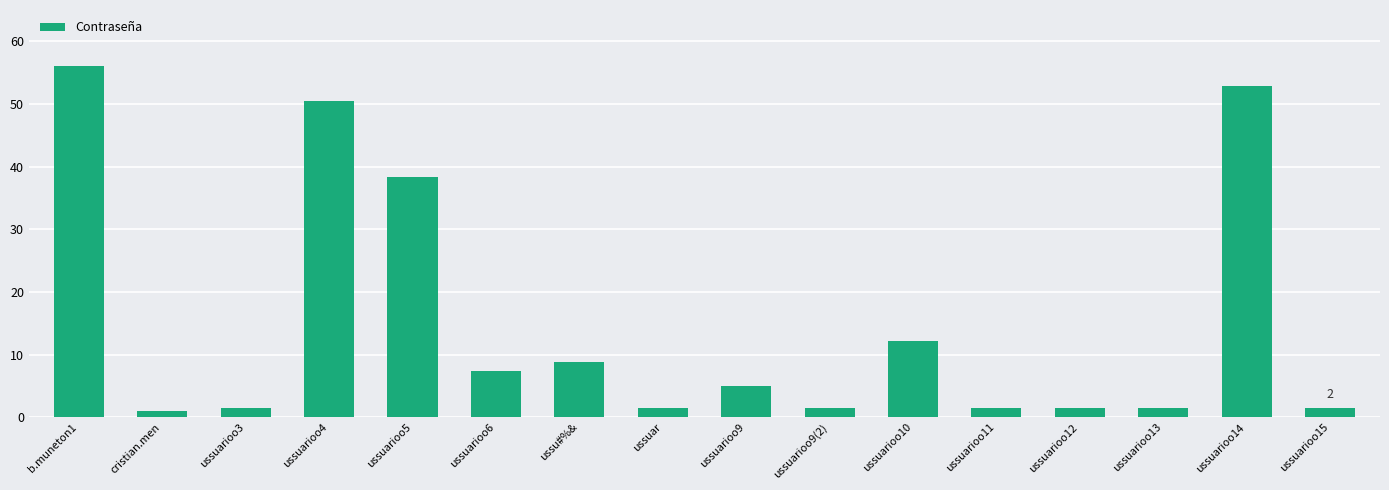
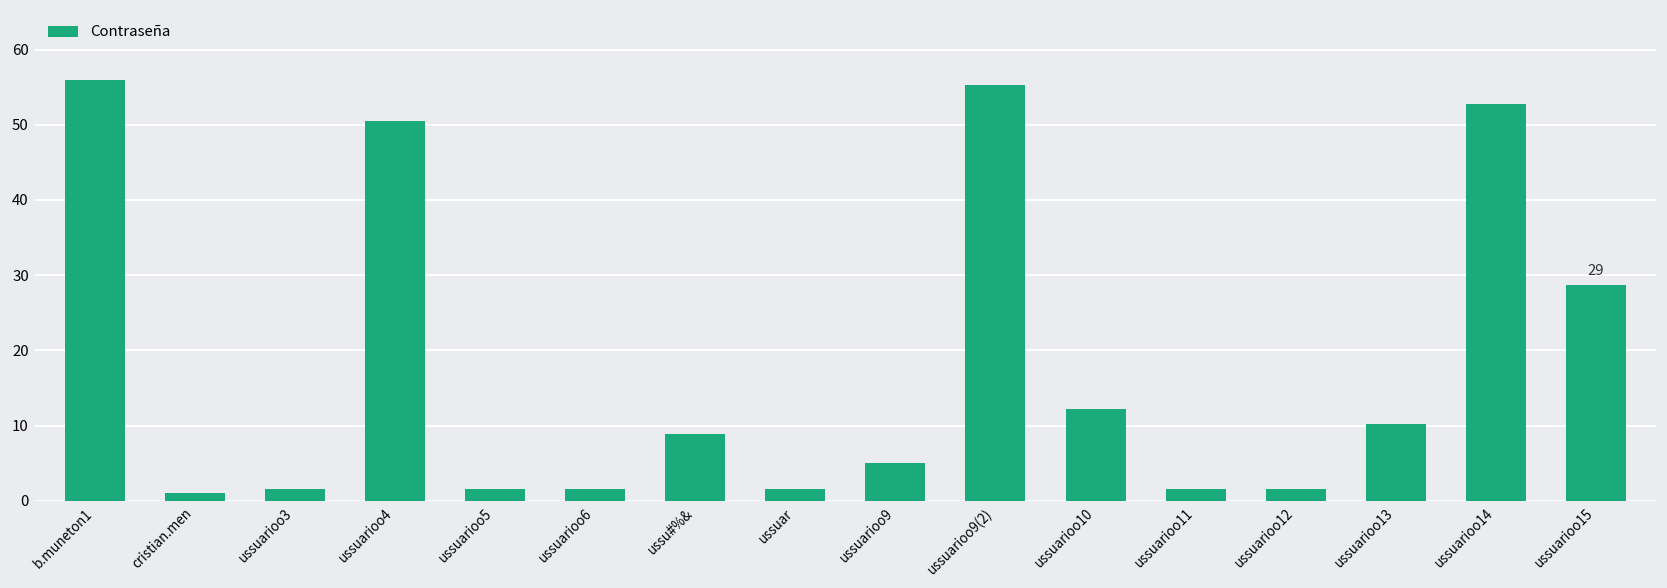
  {
-   "ussuarioo5": 38,
-   "ussuarioo6": 7,
-   "ussuarioo9(2)": 2,
-   "ussuarioo13": 2,
-   "ussuarioo15": 2
+   "ussuarioo5": 2,
+   "ussuarioo6": 2,
+   "ussuarioo9(2)": 55,
+   "ussuarioo13": 10,
+   "ussuarioo15": 29
  }
